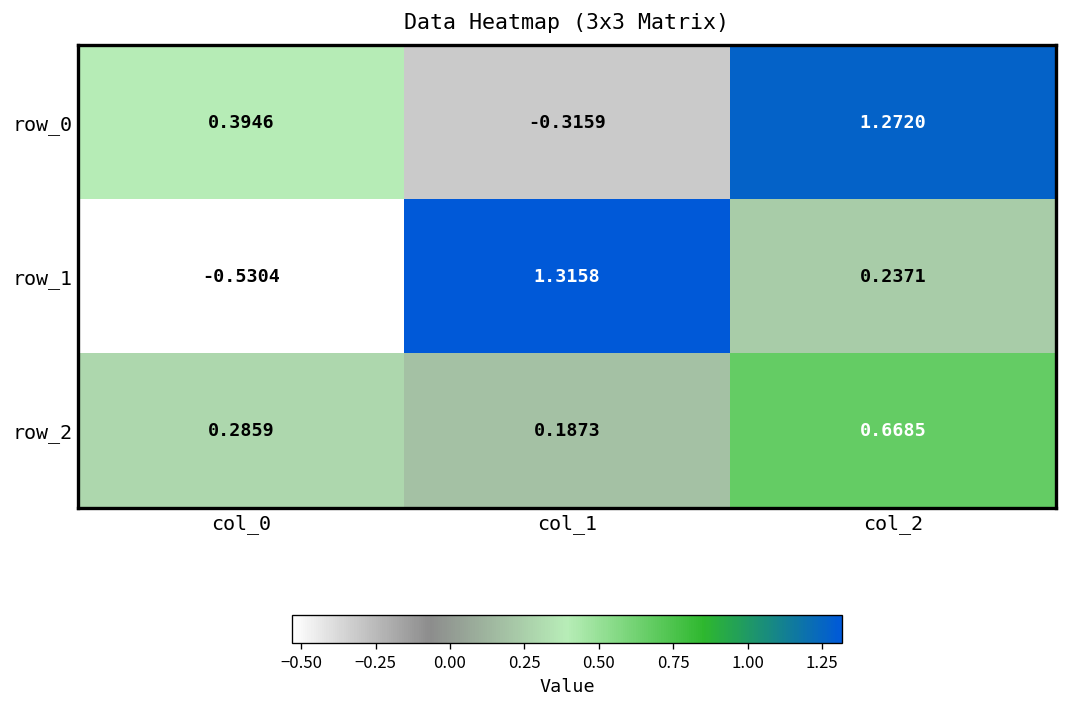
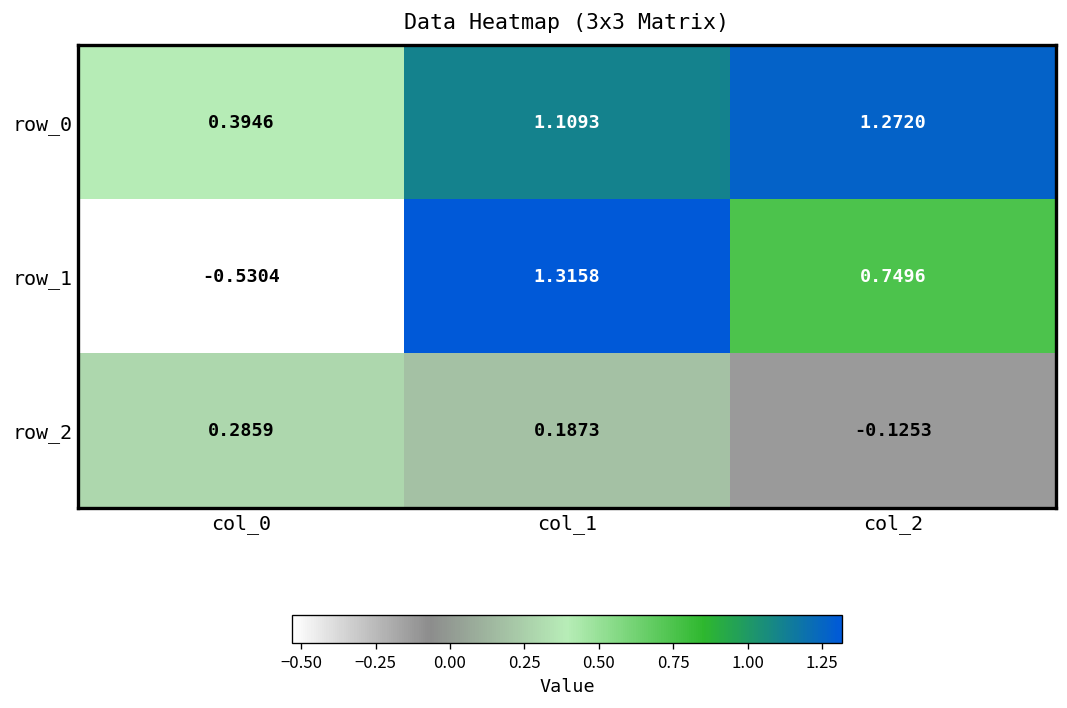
  {
    "row_0": {
      "col_0": 0.3946,
-     "col_1": -0.3159,
+     "col_1": 1.1093,
      "col_2": 1.2720
    },
    "row_1": {
      "col_0": -0.5304,
      "col_1": 1.3158,
-     "col_2": 0.2371
+     "col_2": 0.7496
    },
    "row_2": {
      "col_0": 0.2859,
      "col_1": 0.1873,
-     "col_2": 0.6685
+     "col_2": -0.1253
    }
  }
